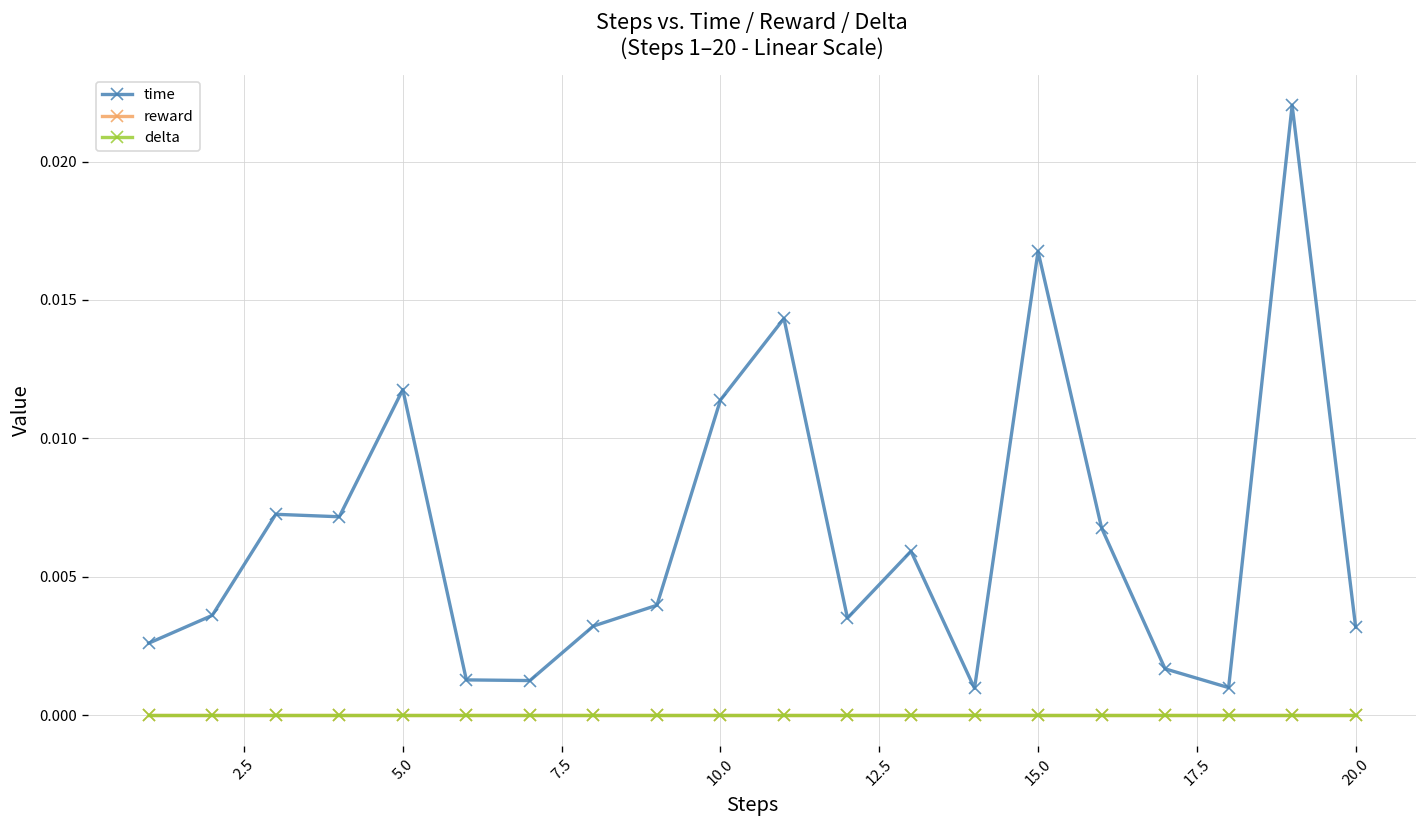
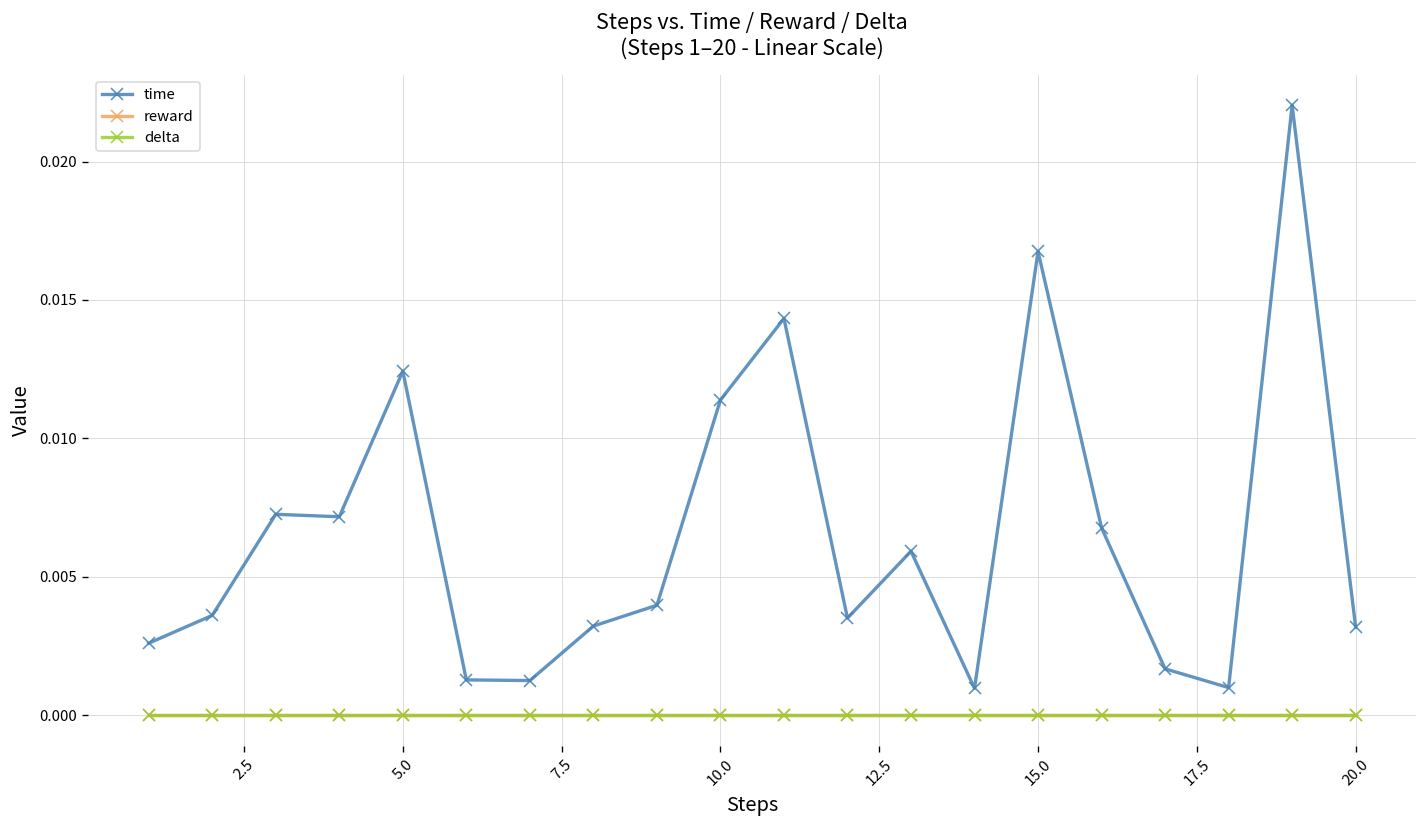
  {
    "time": {
-     "5.0": 0.0118,
+     "5.0": 0.0124,
      "10.0": 0.0114,
      "15.0": 0.0168,
      "20.0": 0.0032
    },
    "delta": {
      "5.0": 0.0000,
      "10.0": 0.0000,
      "15.0": 0.0000,
      "20.0": 0.0000
    }
  }
